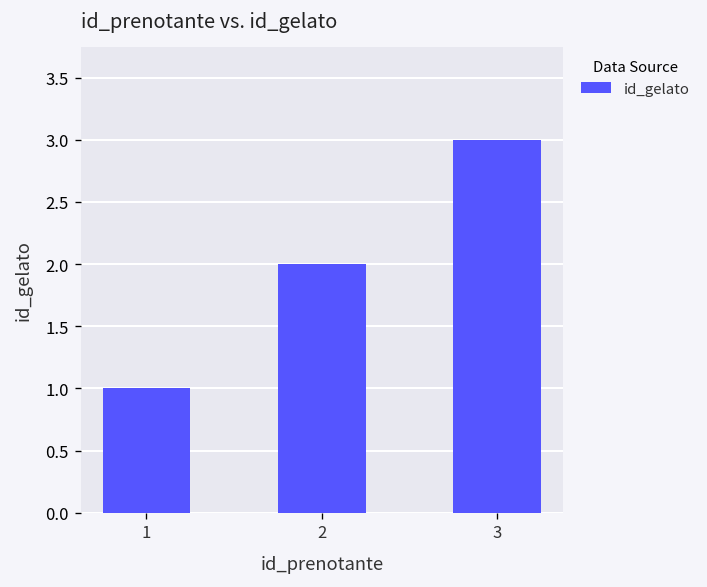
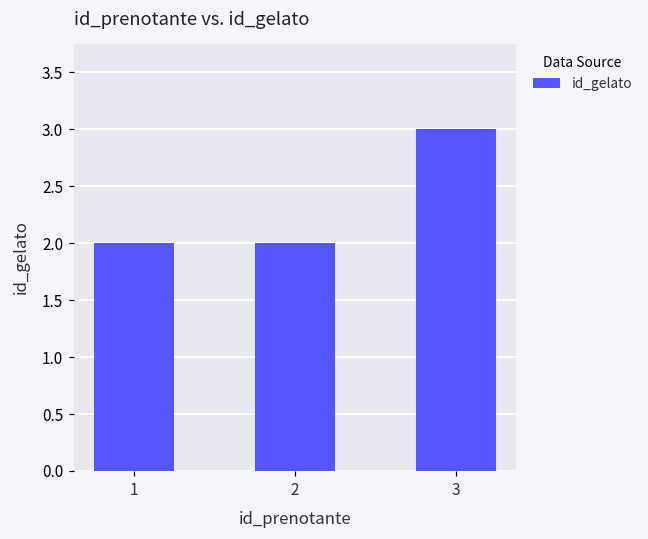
  {
-   "1": 1,
+   "1": 2,
    "2": 2,
    "3": 3
  }
